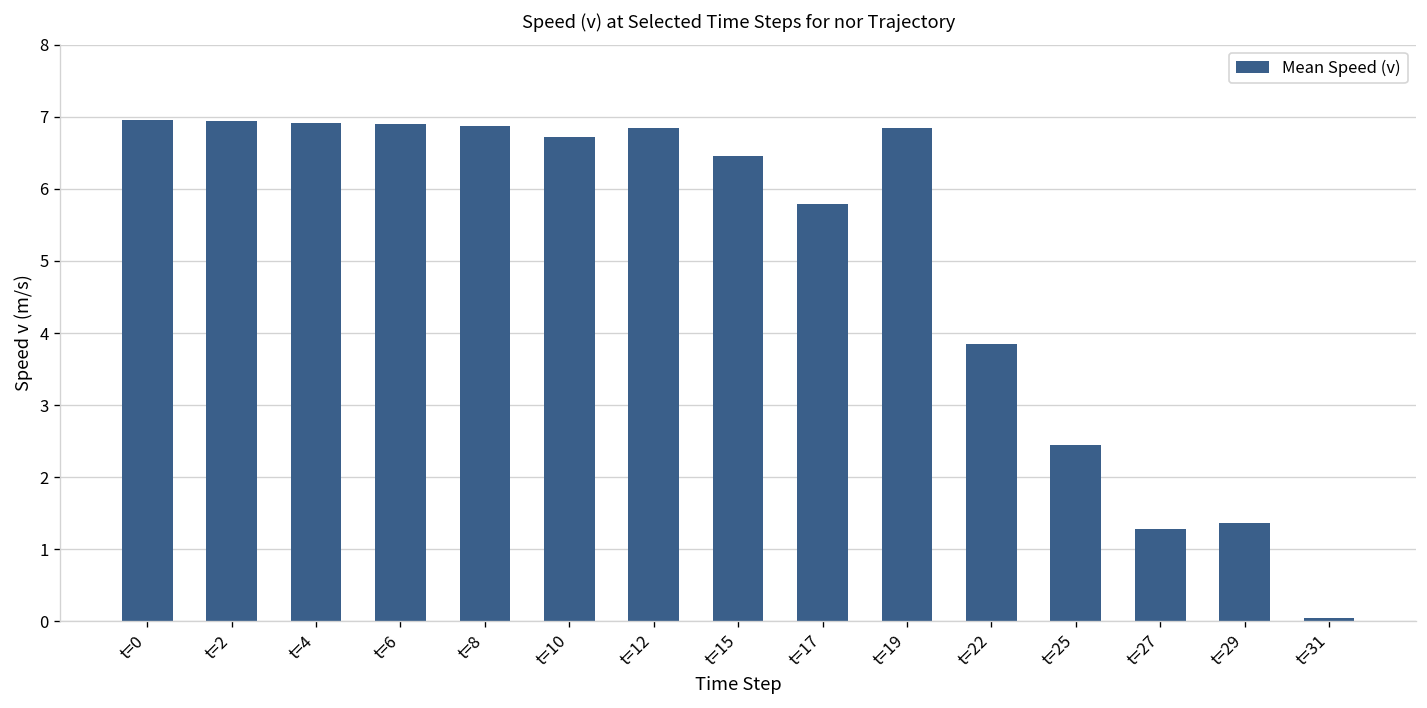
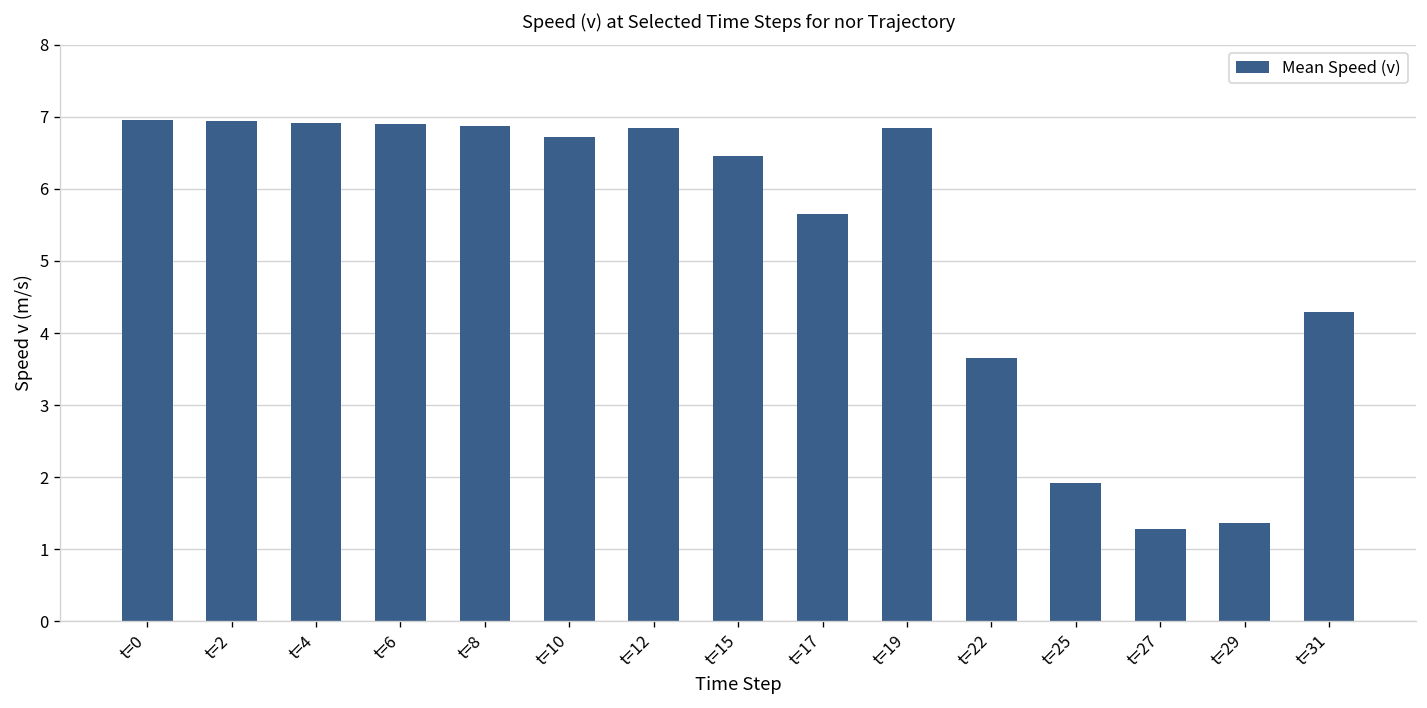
  {
    "t=0": 7.0,
    "t=2": 6.9,
    "t=4": 6.9,
    "t=6": 6.9,
    "t=8": 6.9,
    "t=10": 6.7,
    "t=12": 6.9,
    "t=15": 6.5,
-   "t=17": 5.8,
+   "t=17": 5.7,
    "t=19": 6.8,
-   "t=22": 3.9,
-   "t=25": 2.5,
+   "t=22": 3.7,
+   "t=25": 1.9,
    "t=27": 1.3,
    "t=29": 1.4,
-   "t=31": 0.1
+   "t=31": 4.3
  }
